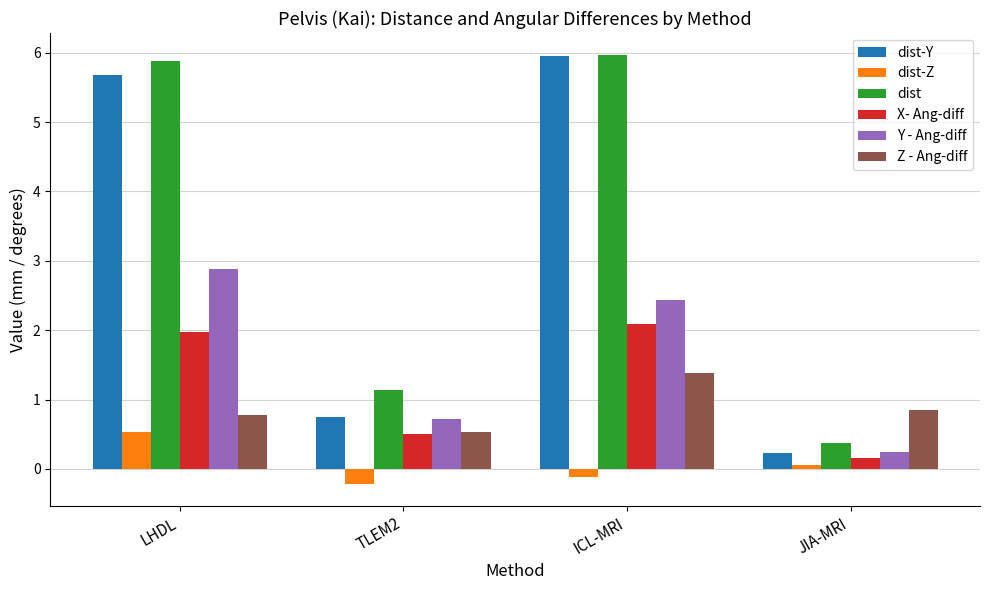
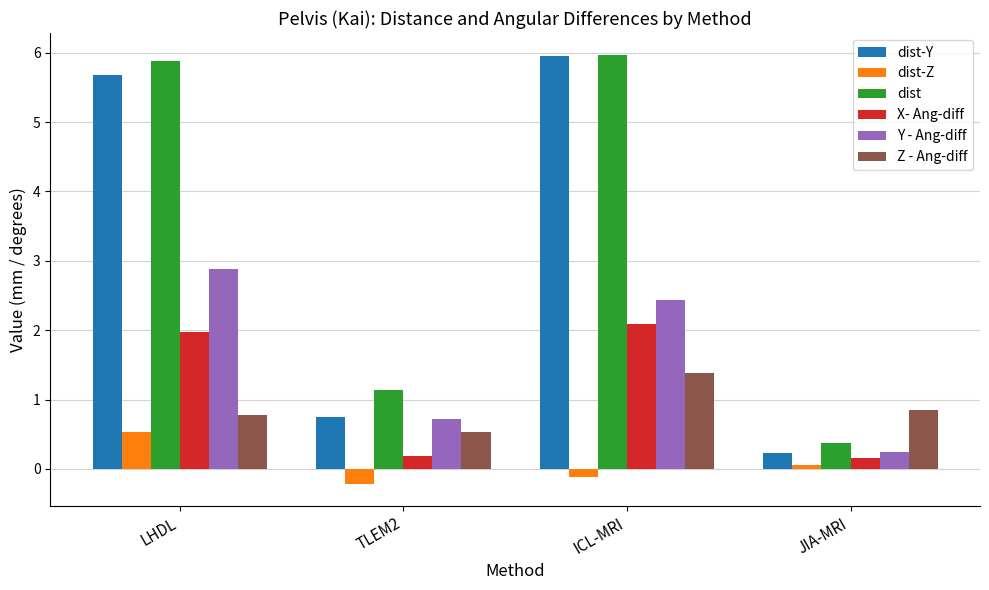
  {
    "dist-Y": {
      "LHDL": 5.7,
      "TLEM2": 0.7,
      "ICL-MRI": 6.0,
      "JIA-MRI": 0.2
    },
    "dist-Z": {
      "LHDL": 0.5,
      "TLEM2": -0.2,
      "ICL-MRI": -0.1,
      "JIA-MRI": 0.1
    },
    "dist": {
      "LHDL": 5.9,
      "TLEM2": 1.1,
      "ICL-MRI": 6.0,
      "JIA-MRI": 0.4
    },
    "X- Ang-diff": {
      "LHDL": 2.0,
-     "TLEM2": 0.5,
+     "TLEM2": 0.2,
      "ICL-MRI": 2.1,
      "JIA-MRI": 0.2
    },
    "Y - Ang-diff": {
      "LHDL": 2.9,
      "TLEM2": 0.7,
      "ICL-MRI": 2.4,
      "JIA-MRI": 0.2
    },
    "Z - Ang-diff": {
      "LHDL": 0.8,
      "TLEM2": 0.5,
      "ICL-MRI": 1.4,
      "JIA-MRI": 0.8
    }
  }
